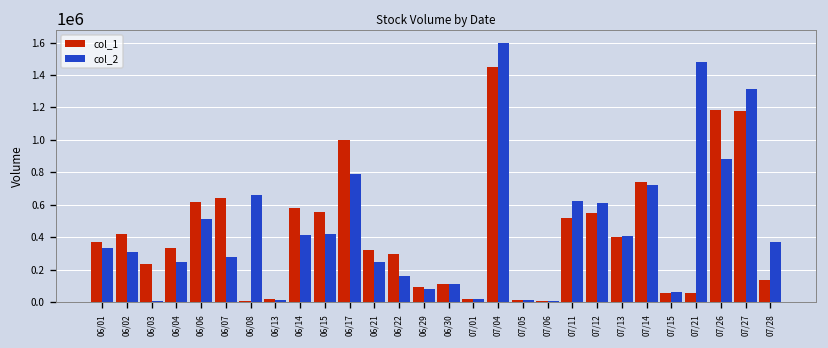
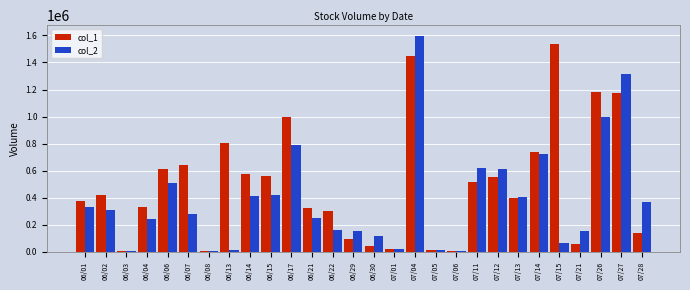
  {
    "col_1": {
      "06/01": 370000,
      "06/02": 420000,
-     "06/03": 230000,
+     "06/03": 10000,
      "06/04": 330000,
      "06/06": 620000,
      "06/07": 640000,
-     "06/13": 20000,
+     "06/13": 810000,
      "06/14": 580000,
      "06/15": 560000,
      "06/17": 1000000,
      "06/21": 320000,
      "06/22": 300000,
      "06/29": 100000,
-     "06/30": 120000,
+     "06/30": 40000,
      "07/01": 20000,
      "07/04": 1450000,
      "07/11": 520000,
      "07/12": 550000,
      "07/13": 400000,
      "07/14": 740000,
-     "07/15": 60000,
+     "07/15": 1540000,
      "07/21": 60000,
      "07/26": 1190000,
      "07/27": 1180000,
      "07/28": 140000
    },
    "col_2": {
      "06/01": 330000,
      "06/02": 310000,
      "06/04": 250000,
      "06/06": 510000,
      "06/07": 280000,
-     "06/08": 660000,
+     "06/08": 10000,
      "06/14": 410000,
      "06/15": 420000,
      "06/17": 790000,
      "06/21": 250000,
      "06/22": 160000,
-     "06/29": 80000,
+     "06/29": 150000,
      "06/30": 110000,
      "07/01": 20000,
      "07/04": 1600000,
      "07/11": 620000,
      "07/12": 610000,
      "07/13": 410000,
      "07/14": 720000,
      "07/15": 60000,
-     "07/21": 1480000,
-     "07/26": 880000,
+     "07/21": 150000,
+     "07/26": 990000,
      "07/27": 1320000,
      "07/28": 370000
    }
  }
